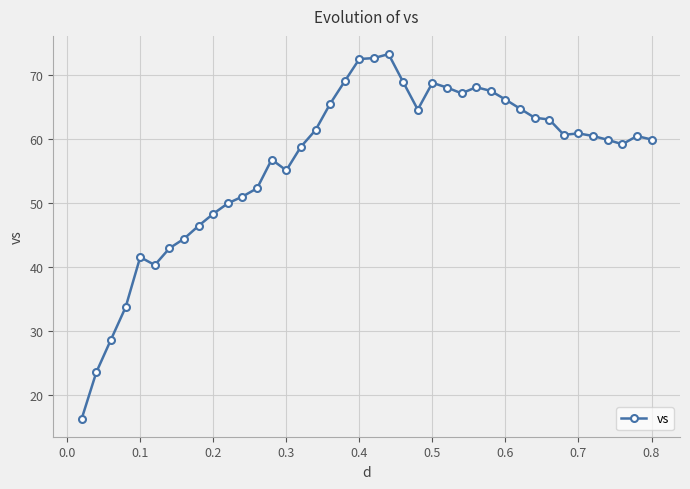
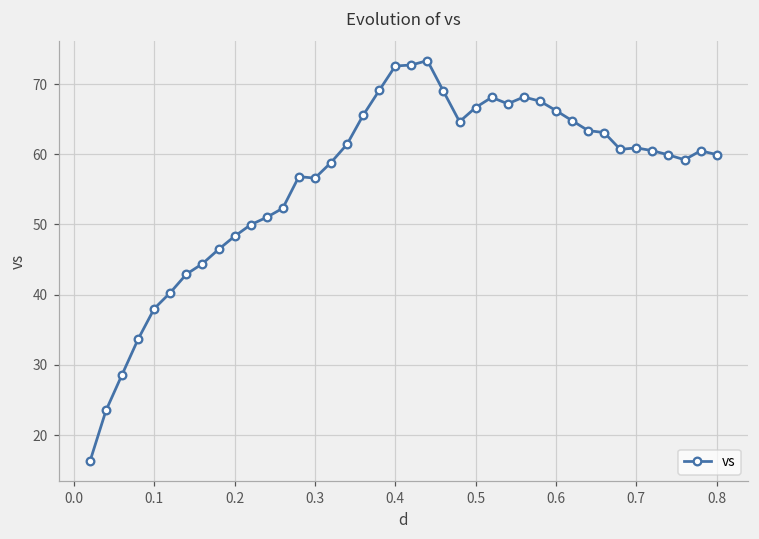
  {
-   "0.1": 42,
+   "0.1": 38,
    "0.2": 48,
-   "0.3": 55,
+   "0.3": 57,
    "0.4": 73,
-   "0.5": 69,
+   "0.5": 67,
    "0.6": 66,
    "0.7": 61,
    "0.8": 60
  }
